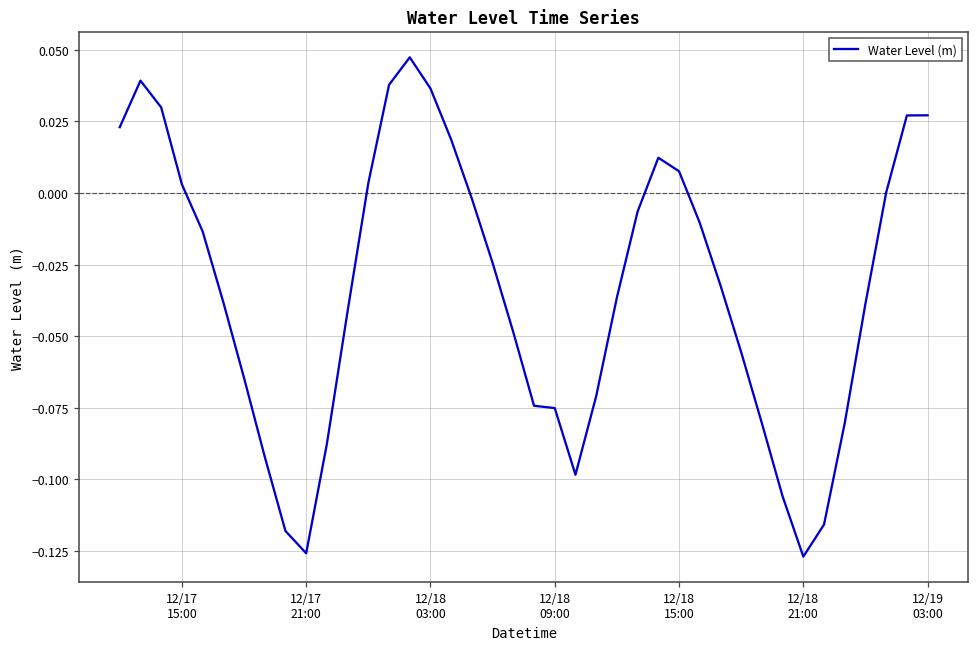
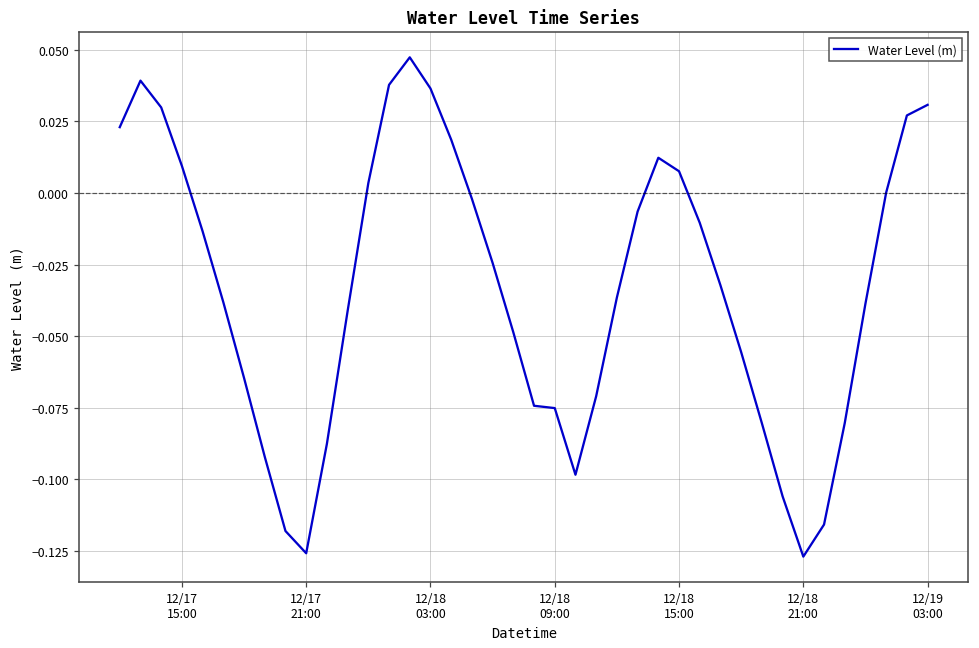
  {
-   "12/17 15:00": 0.003,
+   "12/17 15:00": 0.009,
    "12/17 21:00": -0.126,
    "12/18 03:00": 0.036,
    "12/18 09:00": -0.075,
    "12/18 15:00": 0.008,
    "12/18 21:00": -0.127,
-   "12/19 03:00": 0.027
+   "12/19 03:00": 0.031
  }
